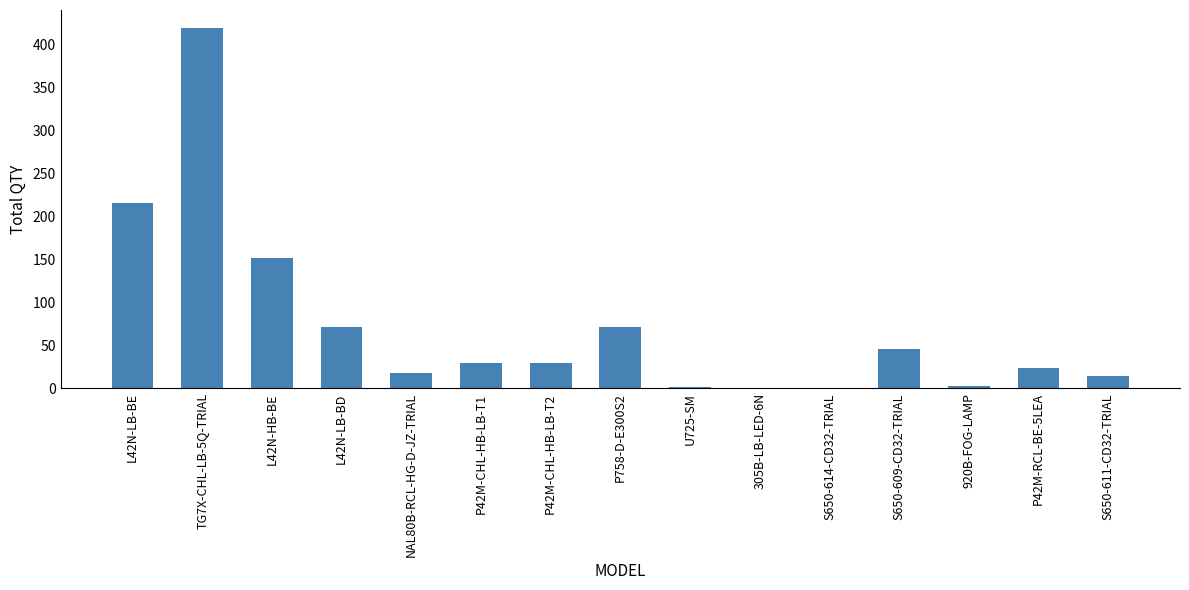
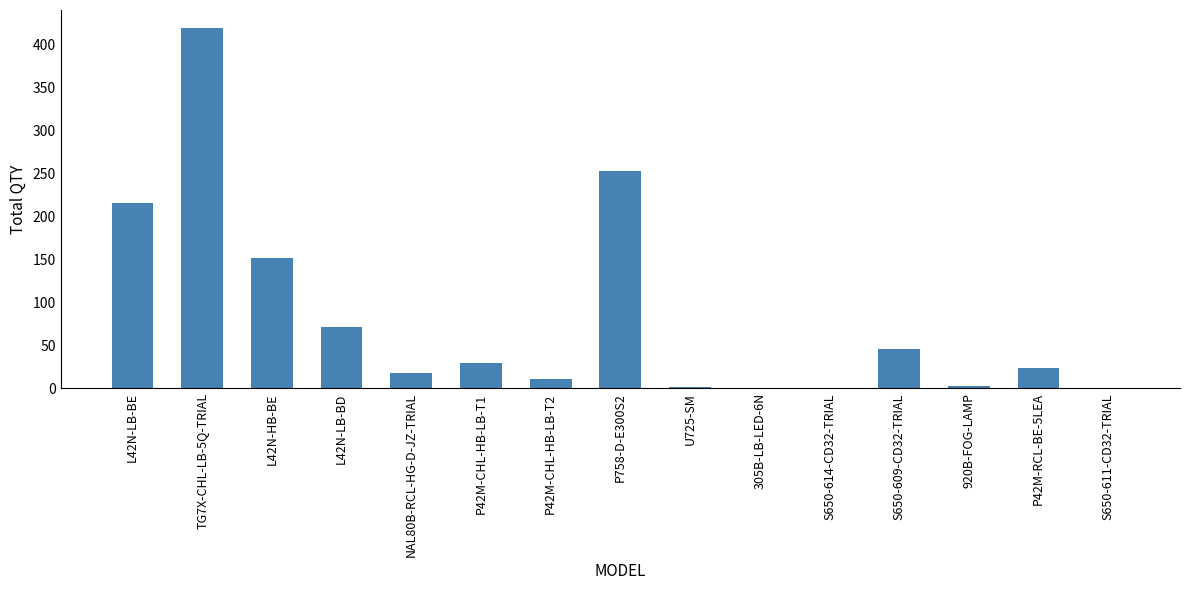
  {
    "L42N-LB-BE": 220,
    "TG7X-CHL-LB-5Q-TRIAL": 420,
    "L42N-HB-BE": 150,
    "L42N-LB-BD": 70,
    "NAL80B-RCL-HG-D-JZ-TRIAL": 20,
    "P42M-CHL-HB-LB-T1": 30,
-   "P42M-CHL-HB-LB-T2": 30,
-   "P758-D-E300S2": 70,
+   "P42M-CHL-HB-LB-T2": 10,
+   "P758-D-E300S2": 250,
    "S650-609-CD32-TRIAL": 50,
    "920B-FOG-LAMP": 0,
    "P42M-RCL-BE-5LEA": 20,
-   "S650-611-CD32-TRIAL": 10
+   "S650-611-CD32-TRIAL": 0
  }
